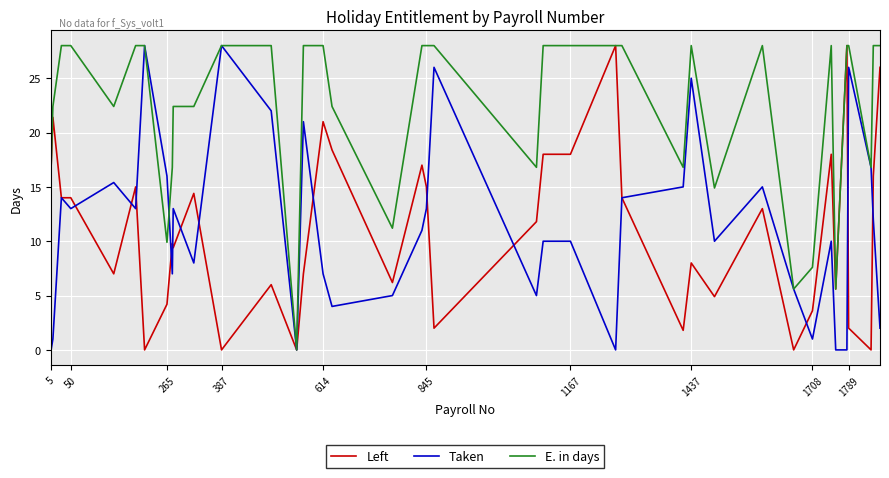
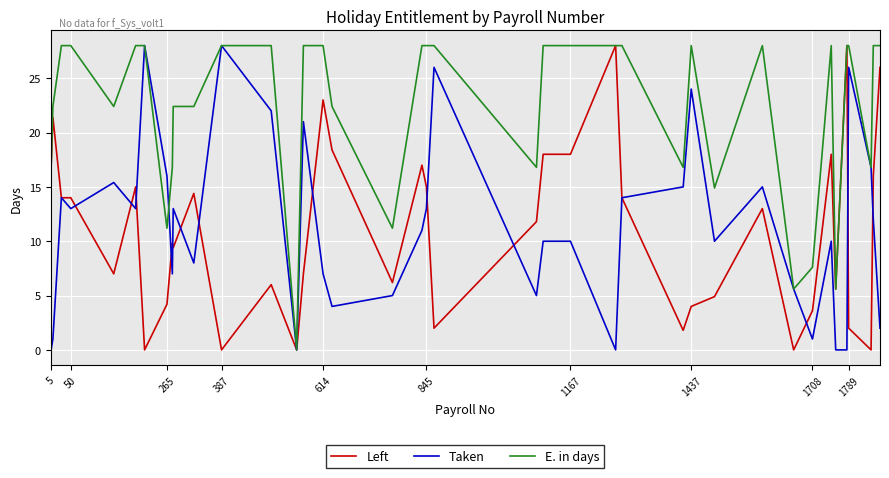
  {
    "Left": {
      "50": 14,
      "265": 4,
      "387": 0,
-     "614": 21,
+     "614": 23,
      "845": 15,
      "1167": 18,
-     "1437": 8,
+     "1437": 4,
      "1708": 3.6,
      "1789": 2
    },
    "Taken": {
      "50": 13,
      "265": 16,
      "614": 7,
      "845": 13,
      "1167": 10,
-     "1437": 25,
+     "1437": 24,
      "1708": 1,
      "1789": 26
    },
    "E. in days": {
      "50": 28.0,
-     "265": 9.9,
+     "265": 11.2,
      "614": 28.0,
      "845": 28.0,
      "1167": 28.0,
      "1437": 28.0,
      "1708": 7.6
    }
  }
